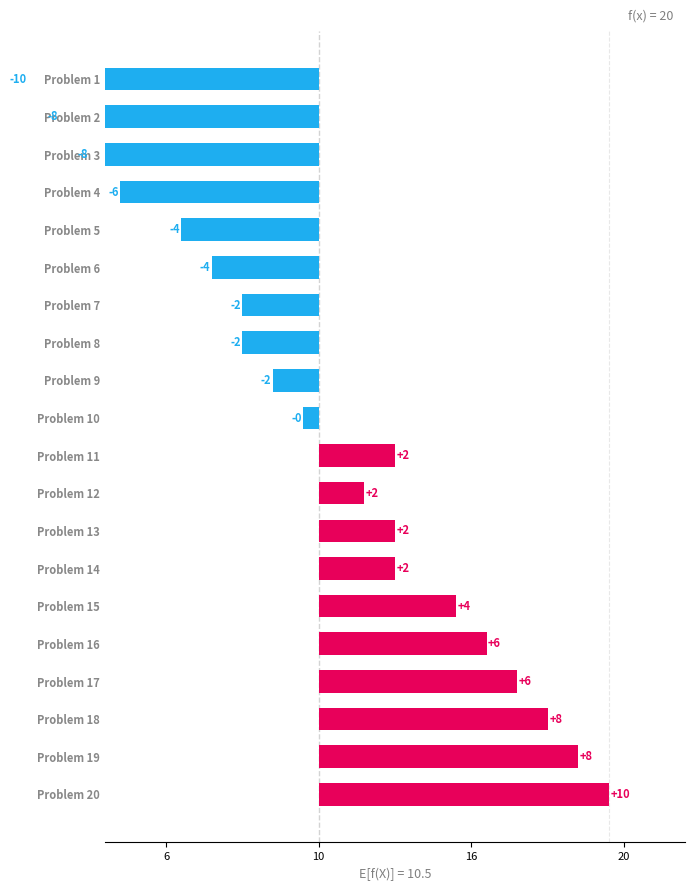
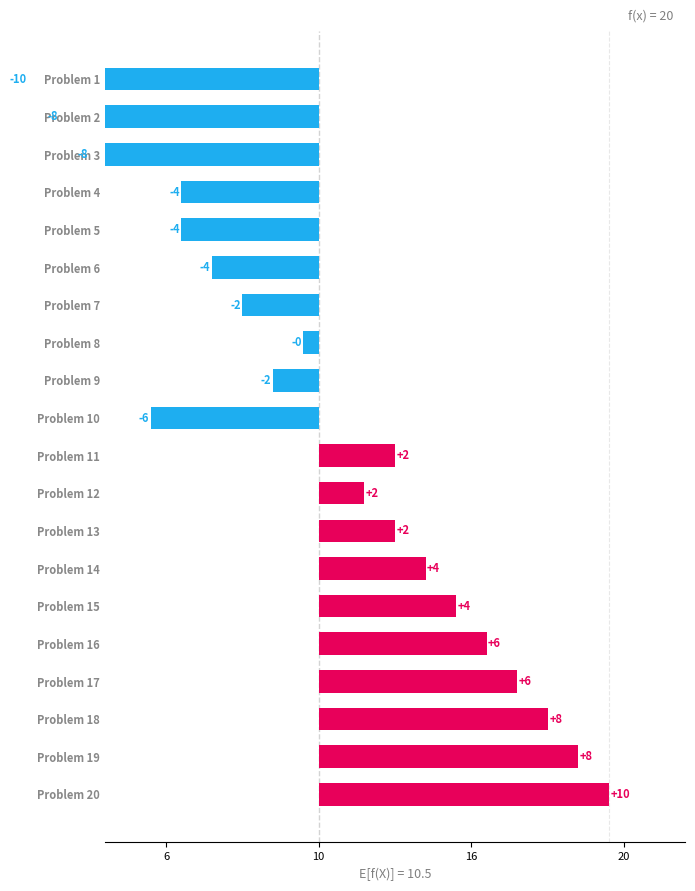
  {
-   "Problem 4": "-6",
+   "Problem 4": "-4",
    "Problem 5": "-4",
    "Problem 6": "-4",
    "Problem 7": "-2",
-   "Problem 8": "-2",
+   "Problem 8": "-0",
    "Problem 9": "-2",
-   "Problem 10": "-0",
+   "Problem 10": "-6",
    "Problem 11": "+2",
    "Problem 12": "+2",
    "Problem 13": "+2",
-   "Problem 14": "+2",
+   "Problem 14": "+4",
    "Problem 15": "+4",
    "Problem 16": "+6",
    "Problem 17": "+6",
    "Problem 18": "+8",
    "Problem 19": "+8",
    "Problem 20": "+10"
  }
